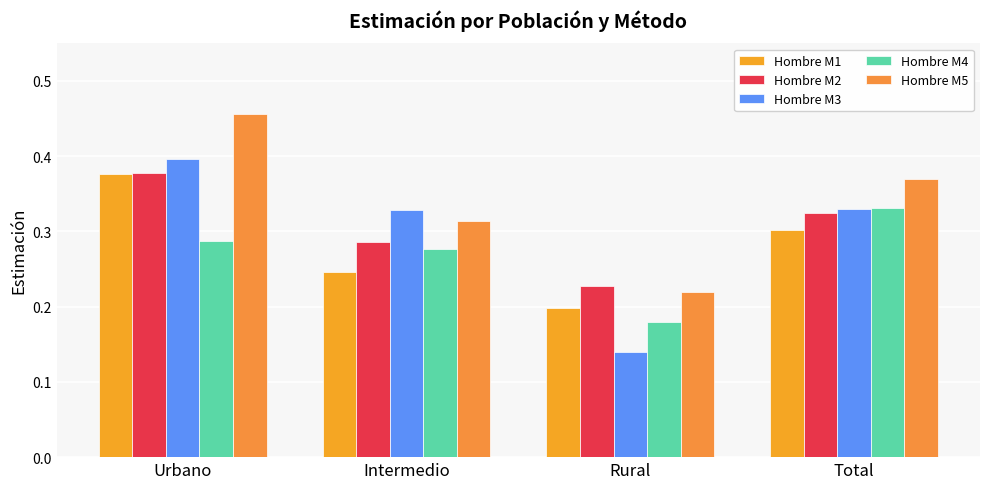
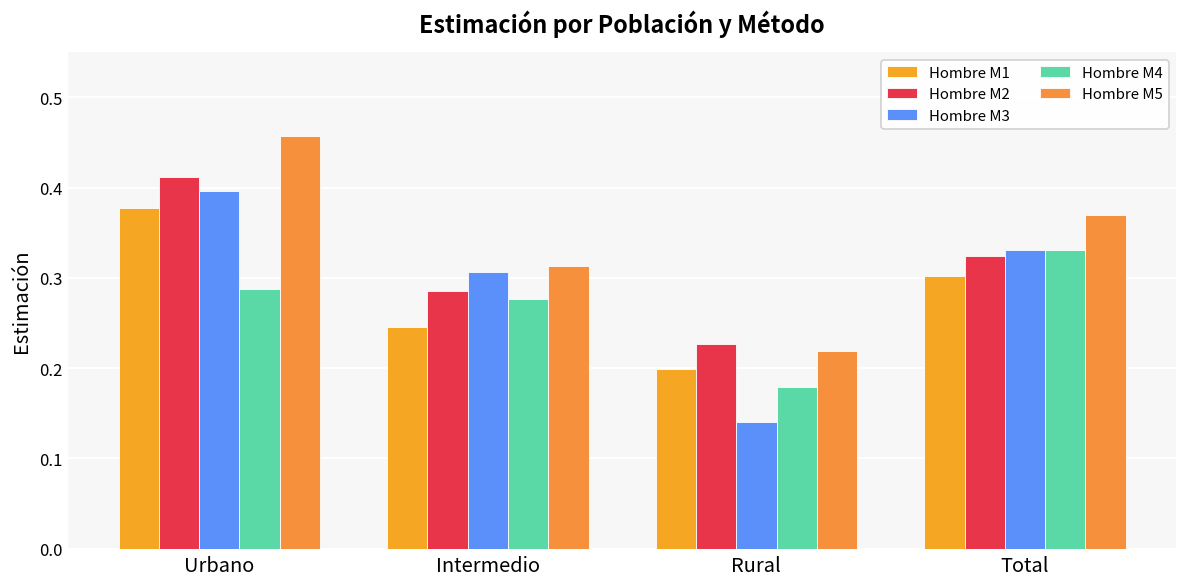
  {
    "Hombre M2": {
-     "Urbano": 0.38,
+     "Urbano": 0.41,
      "Intermedio": 0.29,
      "Rural": 0.23,
      "Total": 0.32
    },
    "Hombre M3": {
      "Urbano": 0.40,
-     "Intermedio": 0.33,
+     "Intermedio": 0.31,
      "Rural": 0.14,
      "Total": 0.33
    },
    "Hombre M4": {
      "Urbano": 0.29,
      "Intermedio": 0.28,
      "Rural": 0.18,
      "Total": 0.33
    }
  }
